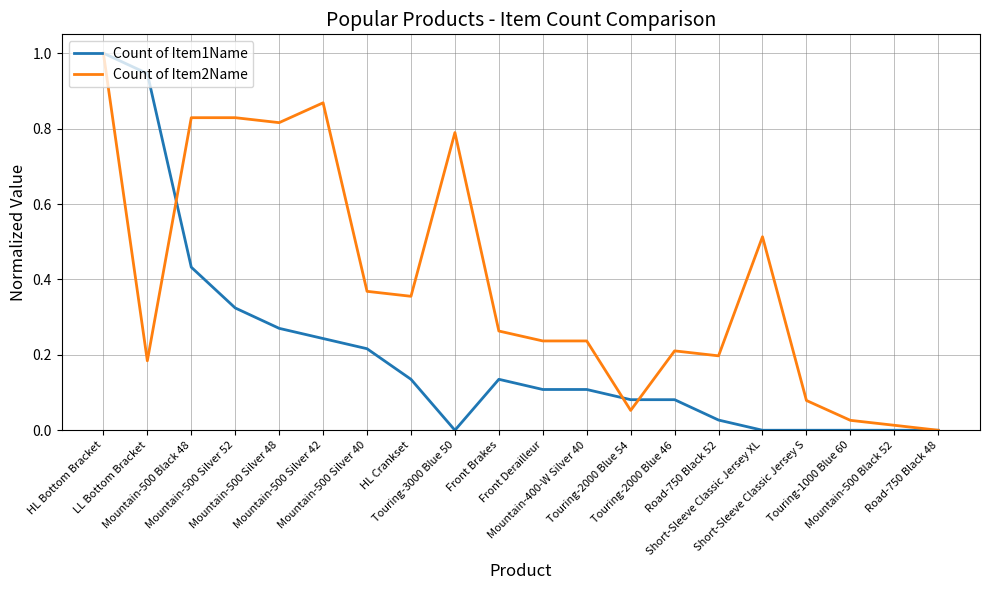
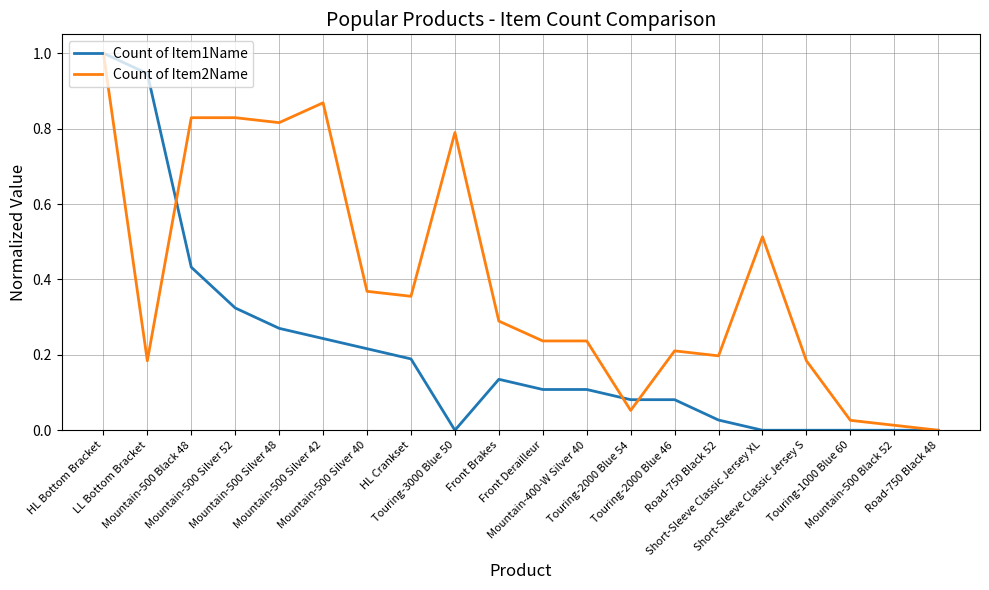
  {
    "Count of Item1Name": {
      "Mountain-500 Black 48": 0.43,
      "Mountain-500 Silver 52": 0.32,
      "Mountain-500 Silver 48": 0.27,
      "Mountain-500 Silver 42": 0.24,
      "Mountain-500 Silver 40": 0.22,
-     "HL Crankset": 0.14,
+     "HL Crankset": 0.19,
      "Touring-3000 Blue 50": 0.00,
      "Front Brakes": 0.14,
      "Front Derailleur": 0.11,
      "Mountain-400-W Silver 40": 0.11,
      "Touring-2000 Blue 54": 0.08,
      "Touring-2000 Blue 46": 0.08,
      "Road-750 Black 52": 0.03,
      "Short-Sleeve Classic Jersey XL": 0.00,
      "Short-Sleeve Classic Jersey S": 0.00,
      "Touring-1000 Blue 60": 0.00,
      "Mountain-500 Black 52": 0.00
    },
    "Count of Item2Name": {
      "LL Bottom Bracket": 0.18,
      "Mountain-500 Black 48": 0.83,
      "Mountain-500 Silver 52": 0.83,
      "Mountain-500 Silver 48": 0.82,
      "Mountain-500 Silver 42": 0.87,
      "Mountain-500 Silver 40": 0.37,
      "HL Crankset": 0.36,
      "Touring-3000 Blue 50": 0.79,
-     "Front Brakes": 0.26,
+     "Front Brakes": 0.29,
      "Front Derailleur": 0.24,
      "Mountain-400-W Silver 40": 0.24,
      "Touring-2000 Blue 54": 0.05,
      "Touring-2000 Blue 46": 0.21,
      "Road-750 Black 52": 0.20,
      "Short-Sleeve Classic Jersey XL": 0.51,
-     "Short-Sleeve Classic Jersey S": 0.08,
+     "Short-Sleeve Classic Jersey S": 0.18,
      "Touring-1000 Blue 60": 0.03,
      "Mountain-500 Black 52": 0.01
    }
  }
